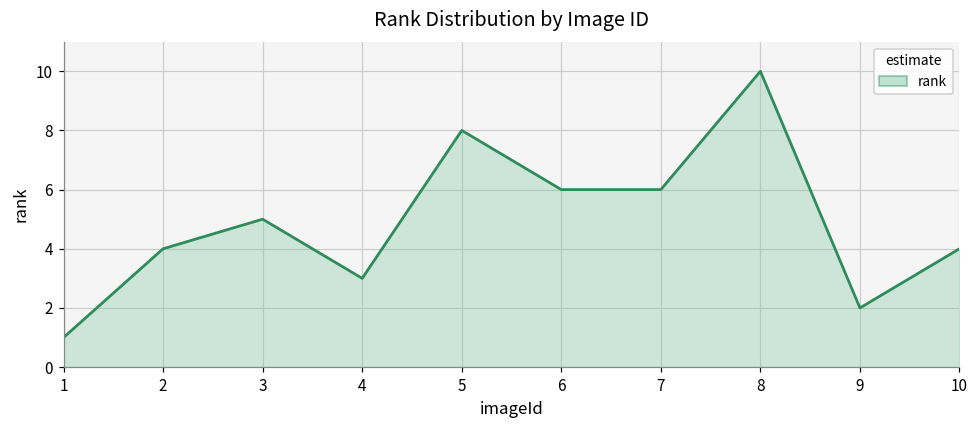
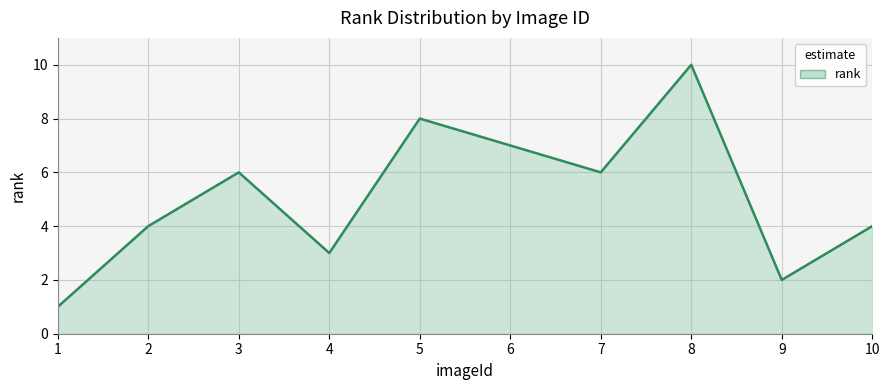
  {
    "1": 1,
    "2": 4,
-   "3": 5,
+   "3": 6,
    "4": 3,
    "5": 8,
-   "6": 6,
+   "6": 7,
    "7": 6,
    "8": 10,
    "9": 2,
    "10": 4
  }
